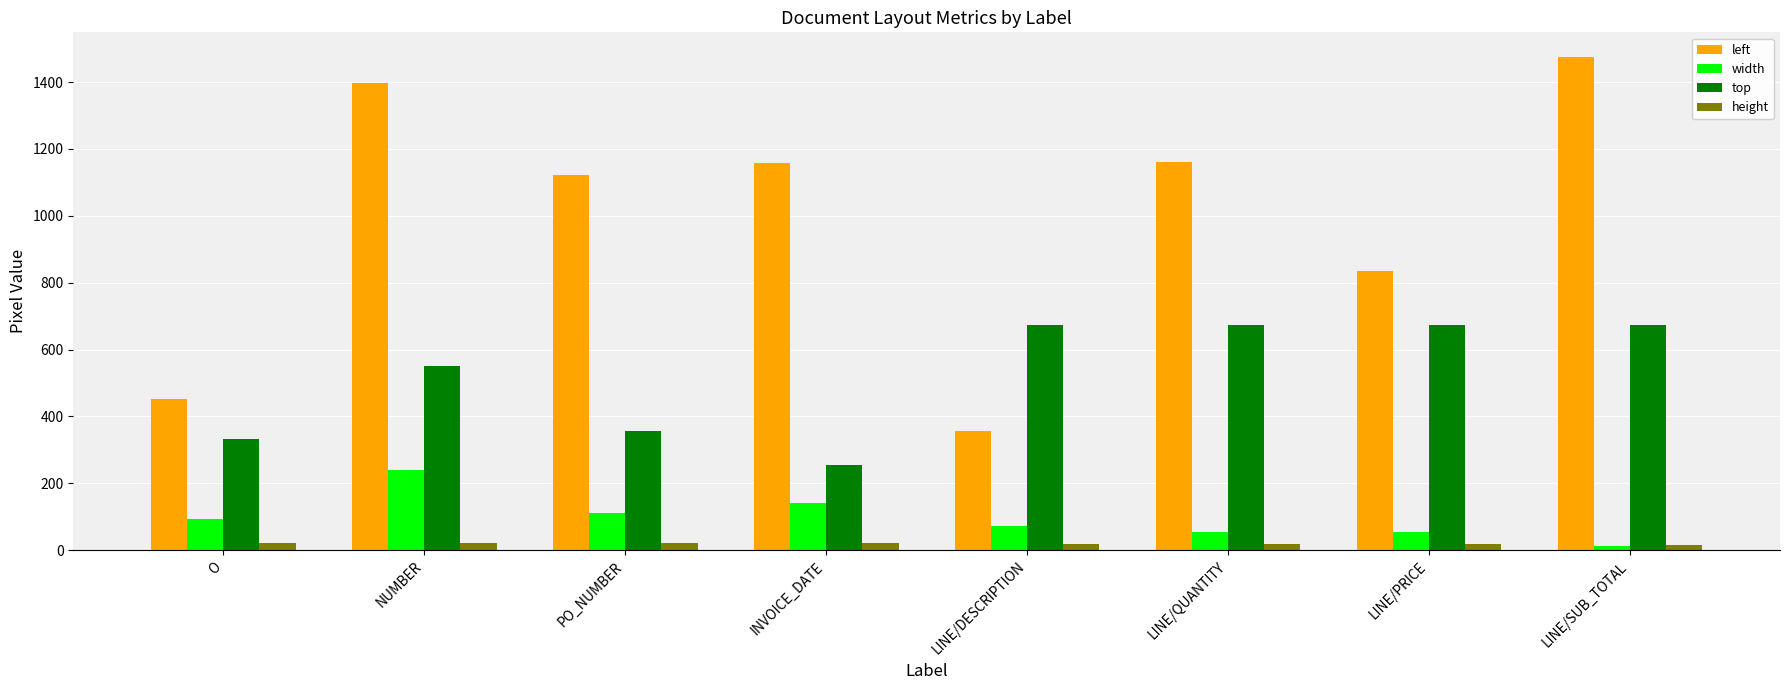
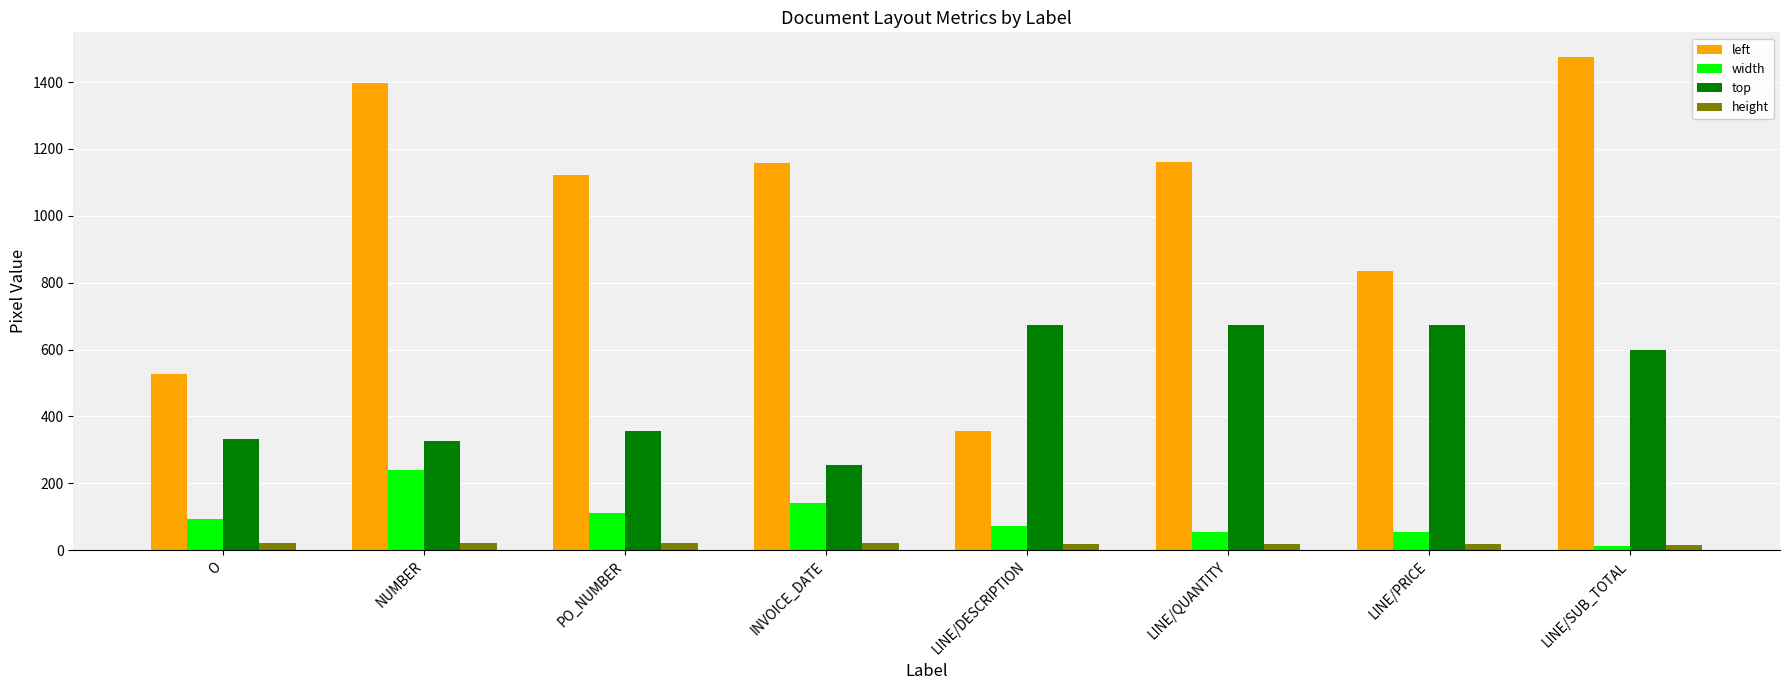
  {
    "left": {
-     "O": 450,
+     "O": 530,
      "NUMBER": 1400,
      "PO_NUMBER": 1120,
      "INVOICE_DATE": 1160,
      "LINE/DESCRIPTION": 360,
      "LINE/QUANTITY": 1160,
      "LINE/PRICE": 840,
      "LINE/SUB_TOTAL": 1480
    },
    "width": {
      "O": 90,
      "NUMBER": 240,
      "PO_NUMBER": 110,
      "INVOICE_DATE": 140,
      "LINE/DESCRIPTION": 70,
      "LINE/QUANTITY": 50,
      "LINE/PRICE": 50,
      "LINE/SUB_TOTAL": 10
    },
    "top": {
      "O": 330,
-     "NUMBER": 550,
+     "NUMBER": 330,
      "PO_NUMBER": 360,
      "INVOICE_DATE": 250,
      "LINE/DESCRIPTION": 670,
      "LINE/QUANTITY": 670,
      "LINE/PRICE": 670,
-     "LINE/SUB_TOTAL": 670
+     "LINE/SUB_TOTAL": 600
    },
    "height": {
      "O": 20,
      "NUMBER": 20,
      "PO_NUMBER": 20,
      "INVOICE_DATE": 20,
      "LINE/DESCRIPTION": 20,
      "LINE/QUANTITY": 20,
      "LINE/PRICE": 20,
      "LINE/SUB_TOTAL": 20
    }
  }
